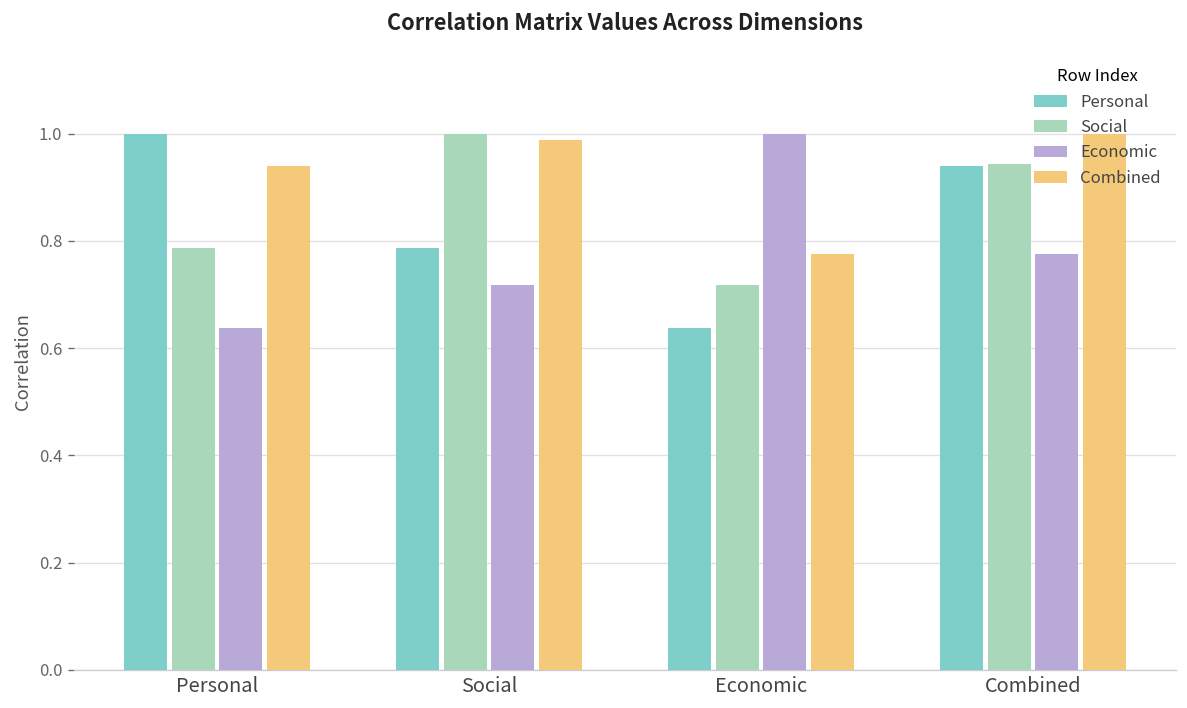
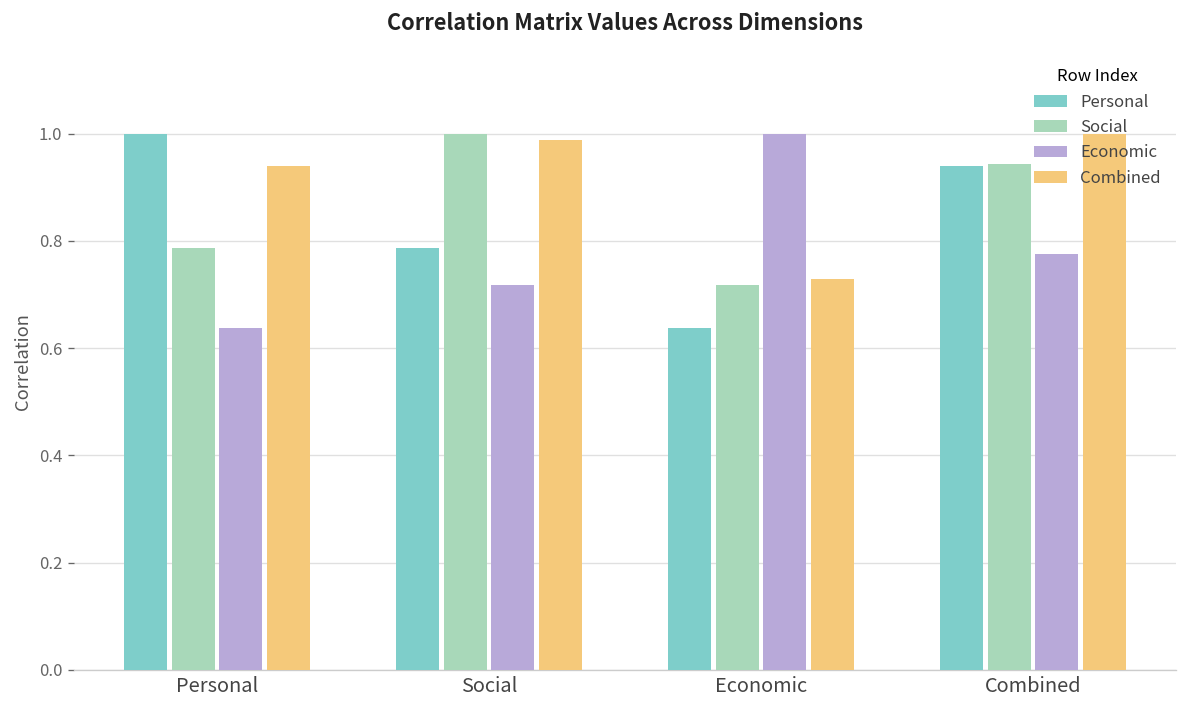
  {
    "Combined": {
      "Personal": 0.94,
      "Social": 0.99,
-     "Economic": 0.77,
+     "Economic": 0.73,
      "Combined": 1.00
    }
  }
